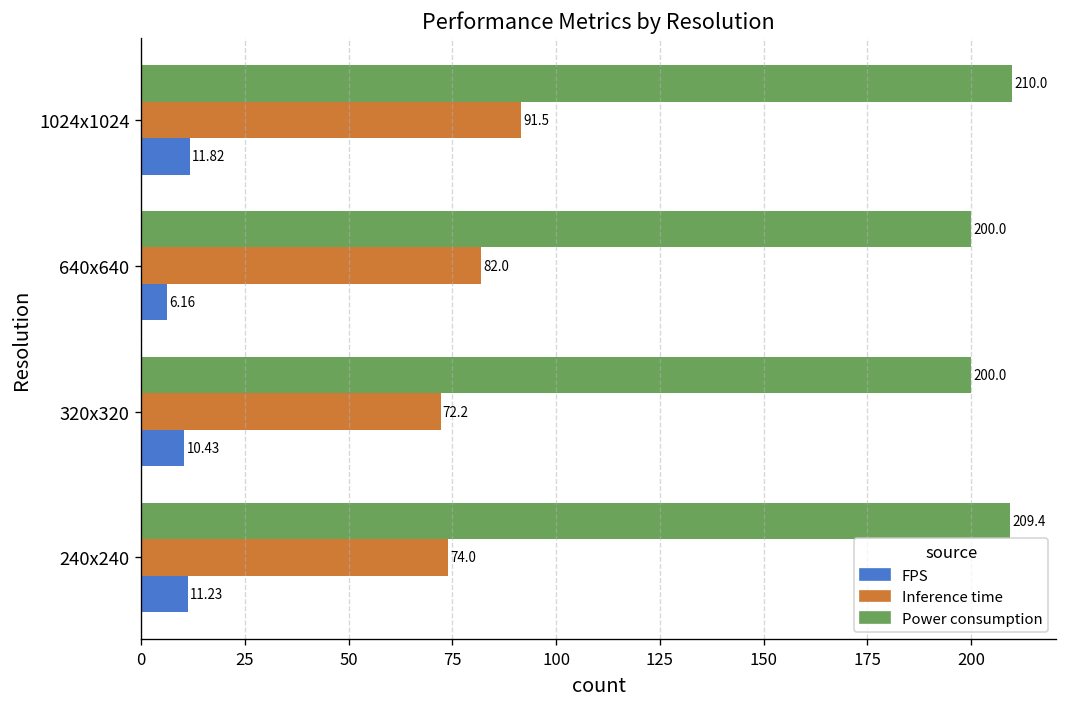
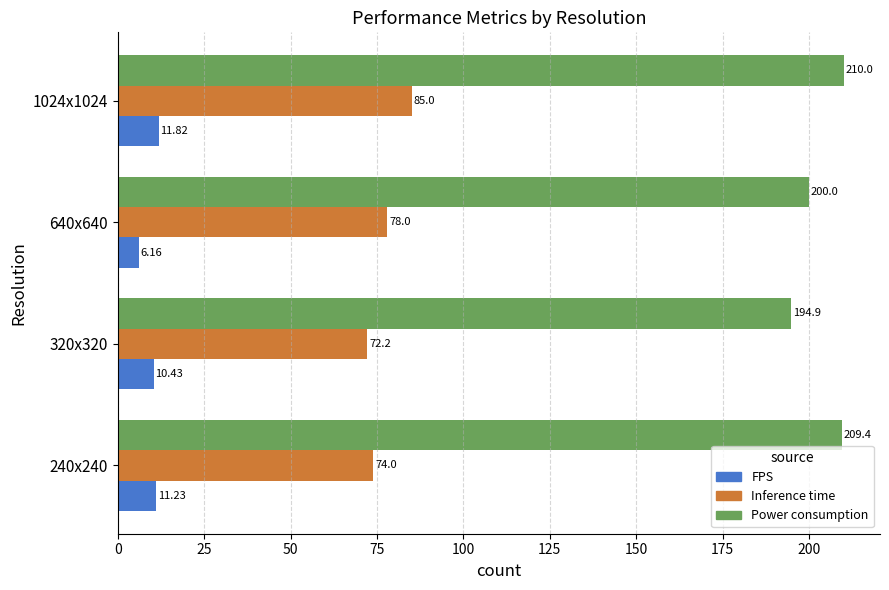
  {
    "FPS": {
      "1024x1024": 11.82,
      "640x640": 6.16,
      "320x320": 10.43,
      "240x240": 11.23
    },
    "Inference time": {
-     "1024x1024": 91.5,
-     "640x640": 82.0,
+     "1024x1024": 85.0,
+     "640x640": 78.0,
      "320x320": 72.2,
      "240x240": 74.0
    },
    "Power consumption": {
      "1024x1024": 210.0,
      "640x640": 200.0,
-     "320x320": 200.0,
+     "320x320": 194.9,
      "240x240": 209.4
    }
  }
